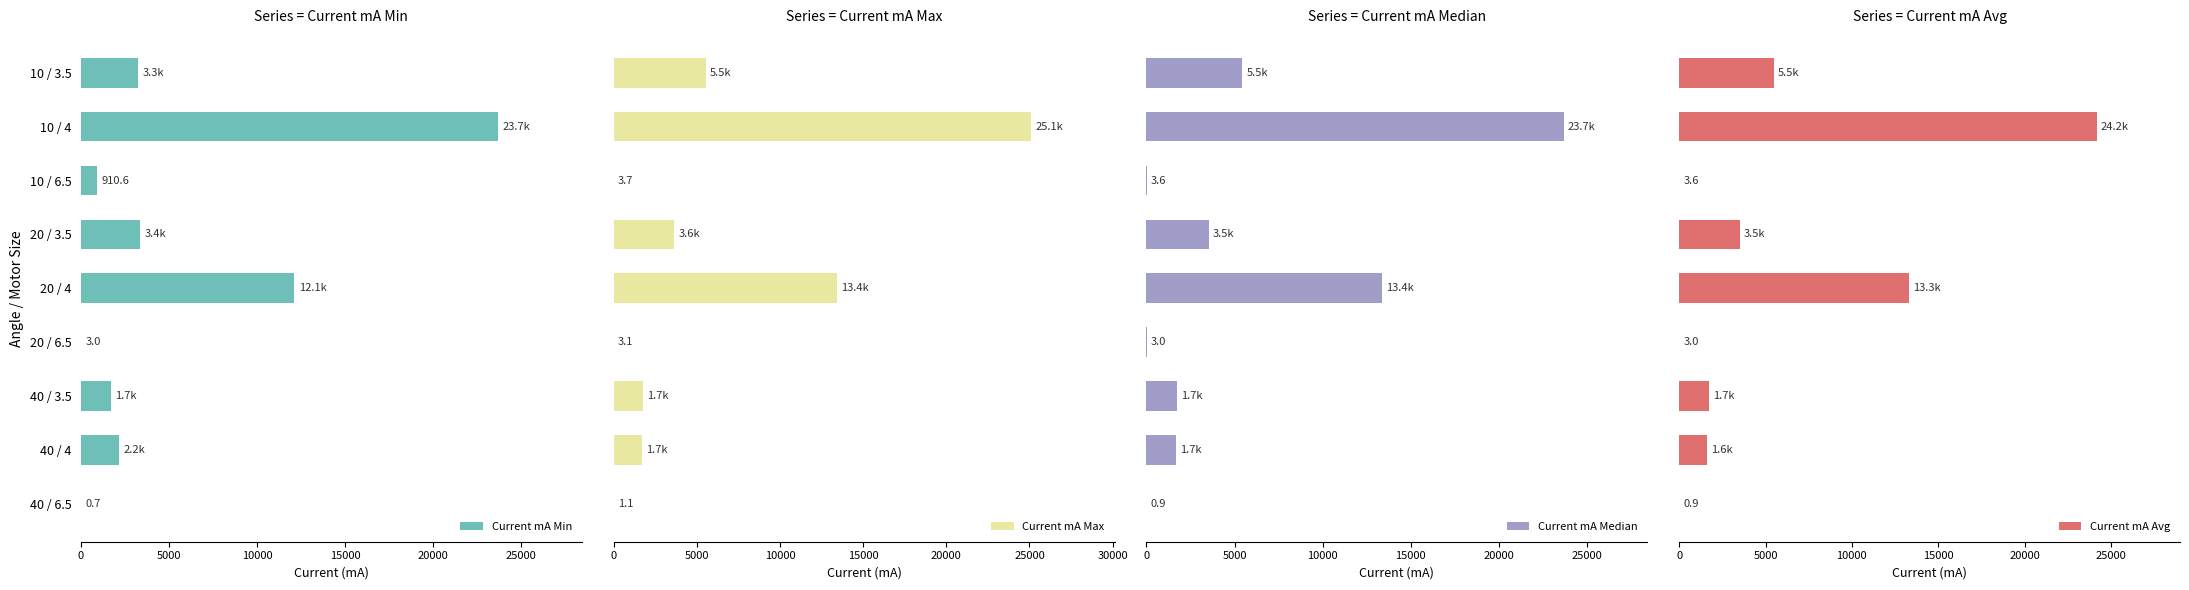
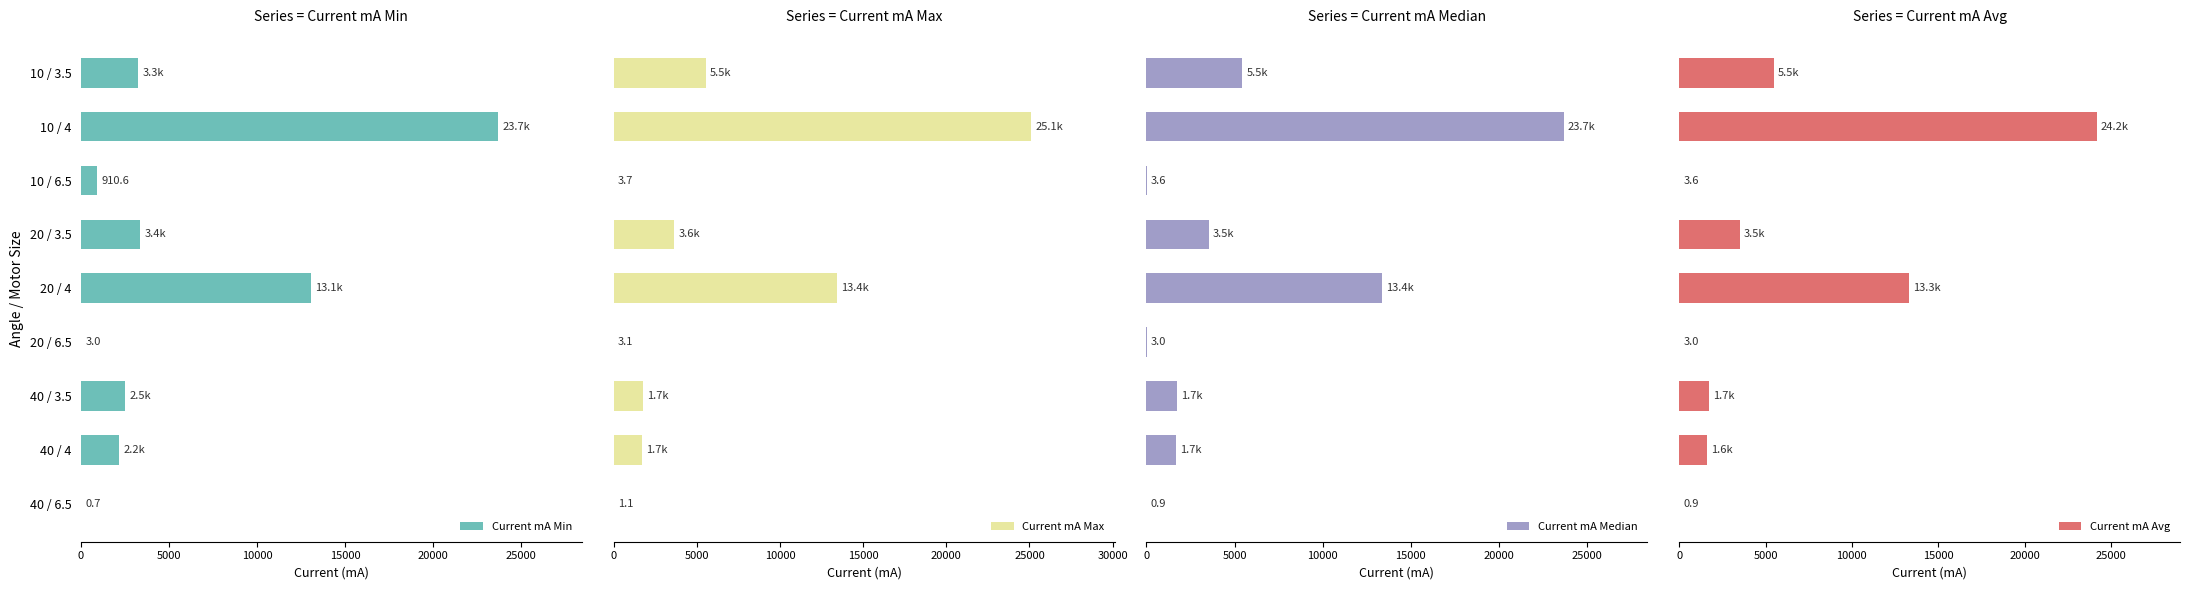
  {
    "Series = Current mA Min": {
      "10 / 3.5": "3.3k",
      "10 / 4": "23.7k",
      "10 / 6.5": "910.6",
      "20 / 3.5": "3.4k",
-     "20 / 4": "12.1k",
+     "20 / 4": "13.1k",
      "20 / 6.5": "3.0",
-     "40 / 3.5": "1.7k",
+     "40 / 3.5": "2.5k",
      "40 / 4": "2.2k",
      "40 / 6.5": "0.7"
    }
  }
